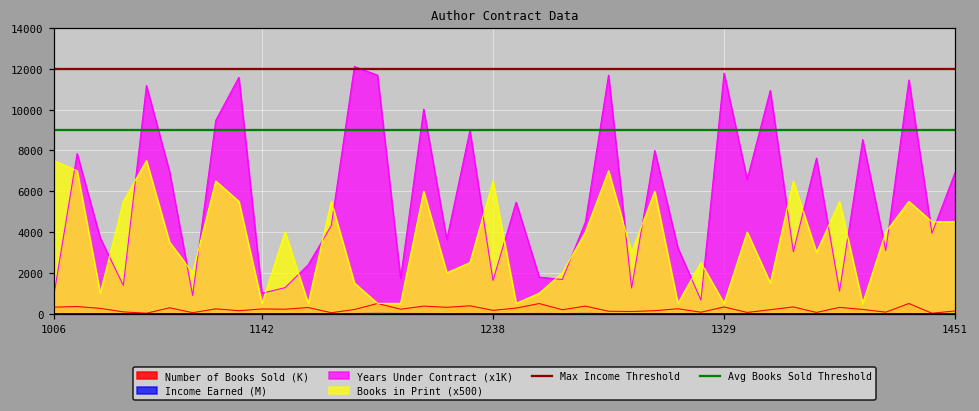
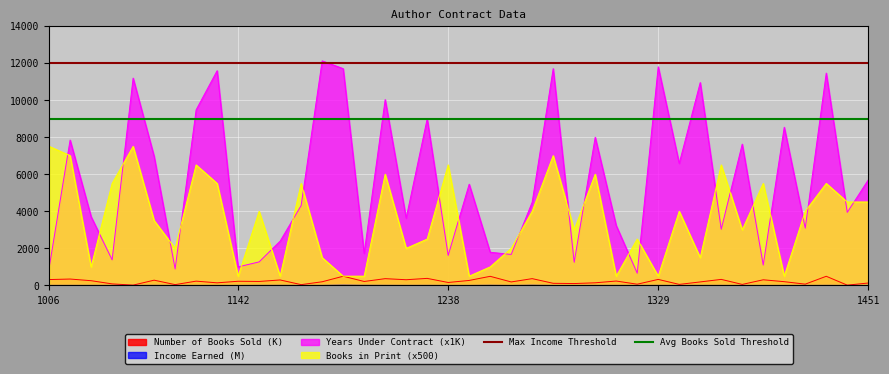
  {
    "Number of Books Sold (K)": {
      "1006": 300,
      "1142": 200,
      "1238": 200,
      "1329": 300
    },
    "Income Earned (M)": {
      "1006": 0,
      "1142": 0,
      "1238": 0,
      "1329": 0
    },
    "Years Under Contract (x1K)": {
      "1006": 900,
      "1142": 1000,
      "1238": 1600,
      "1329": 11800,
-     "1451": 6900
+     "1451": 5700
    },
    "Books in Print (x500)": {
      "1006": 7500,
      "1142": 500,
      "1238": 6500,
      "1329": 500,
      "1451": 4500
    }
  }
